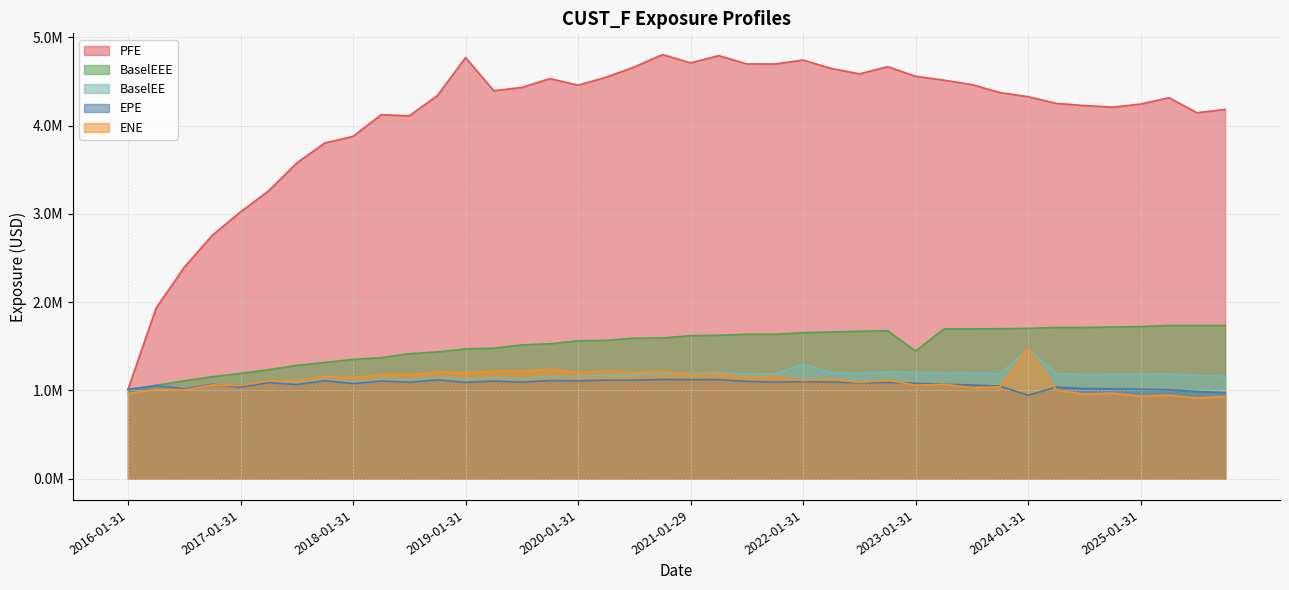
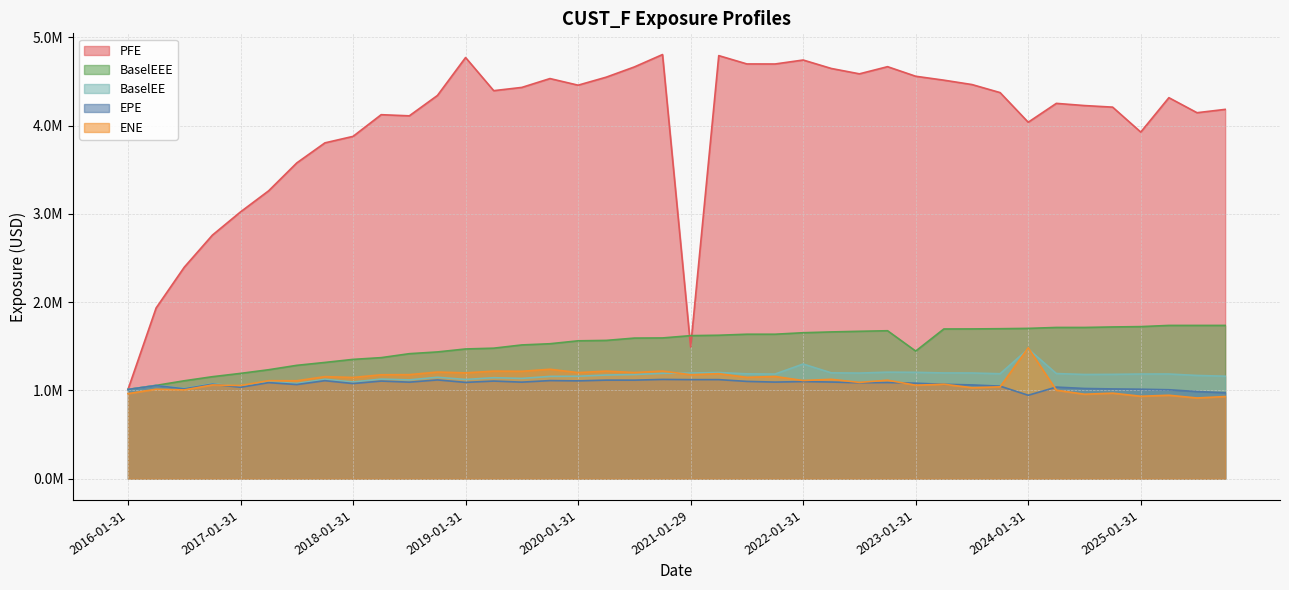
  {
    "PFE": {
      "2017-01-31": 3000000,
      "2018-01-31": 3900000,
      "2019-01-31": 4800000,
      "2020-01-31": 4500000,
-     "2021-01-29": 4700000,
+     "2021-01-29": 1500000,
      "2022-01-31": 4700000,
      "2023-01-31": 4600000,
-     "2024-01-31": 4300000,
-     "2025-01-31": 4200000
+     "2024-01-31": 4000000,
+     "2025-01-31": 3900000
    },
    "BaselEEE": {
      "2017-01-31": 1200000,
      "2018-01-31": 1400000,
      "2019-01-31": 1500000,
      "2020-01-31": 1600000,
      "2021-01-29": 1600000,
      "2022-01-31": 1700000,
      "2023-01-31": 1400000,
      "2024-01-31": 1700000,
      "2025-01-31": 1700000
    },
    "BaselEE": {
      "2019-01-31": 1100000,
      "2020-01-31": 1200000,
      "2022-01-31": 1300000,
      "2023-01-31": 1200000,
      "2025-01-31": 1200000
    },
    "EPE": {
      "2019-01-31": 1100000,
      "2020-01-31": 1100000,
      "2021-01-29": 1100000,
      "2024-01-31": 900000,
      "2025-01-31": 1000000
    },
    "ENE": {
      "2016-01-31": 1000000,
      "2018-01-31": 1100000,
      "2019-01-31": 1200000,
      "2020-01-31": 1200000,
      "2025-01-31": 900000
    }
  }
